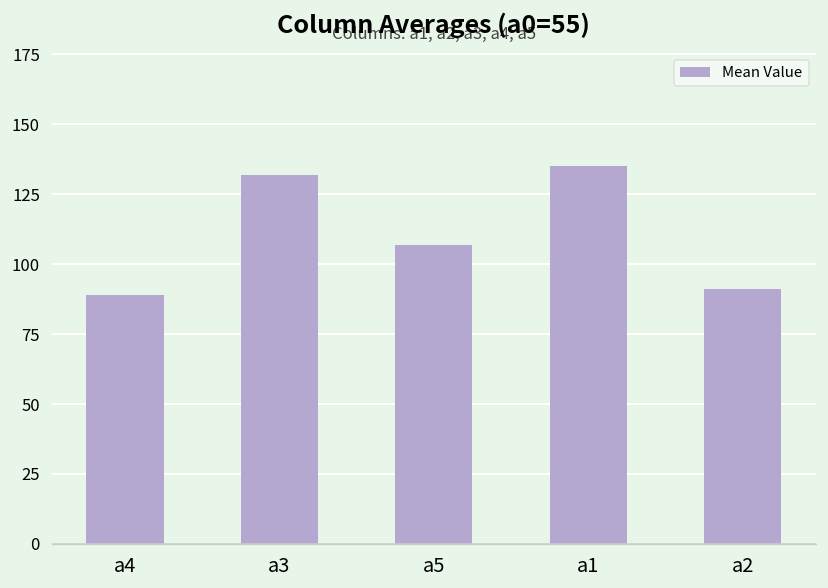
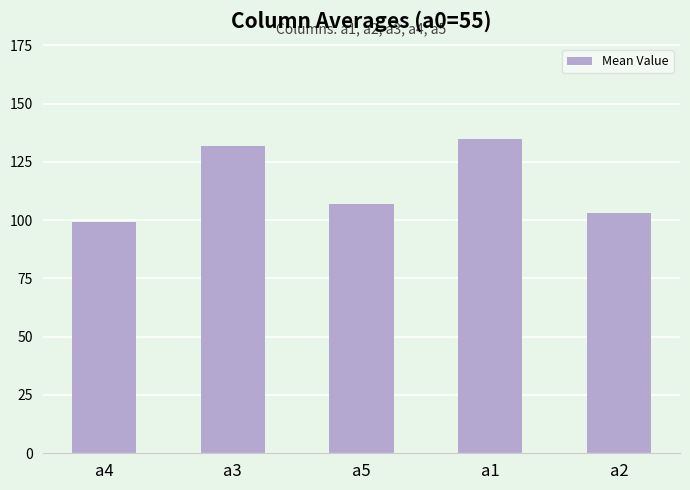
  {
-   "a4": 89,
+   "a4": 99,
    "a3": 132,
    "a5": 107,
    "a1": 135,
-   "a2": 91
+   "a2": 103
  }
